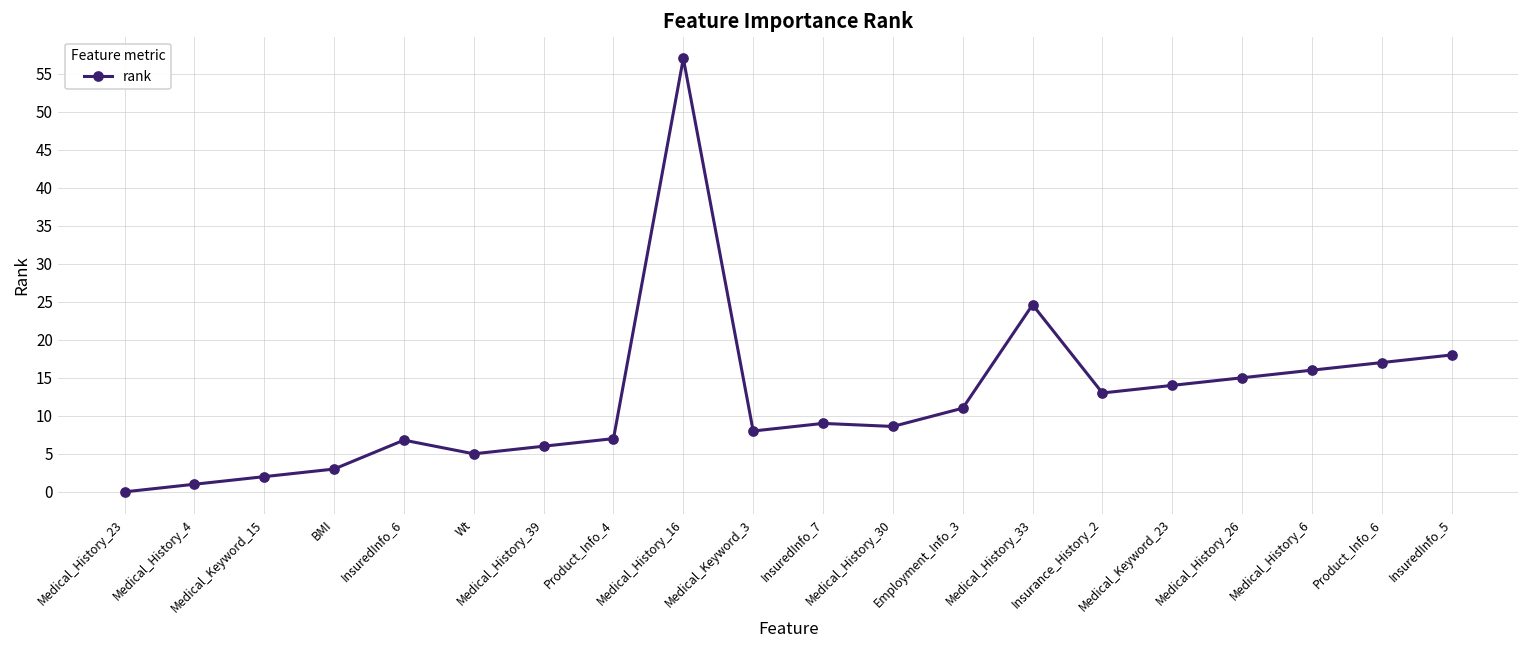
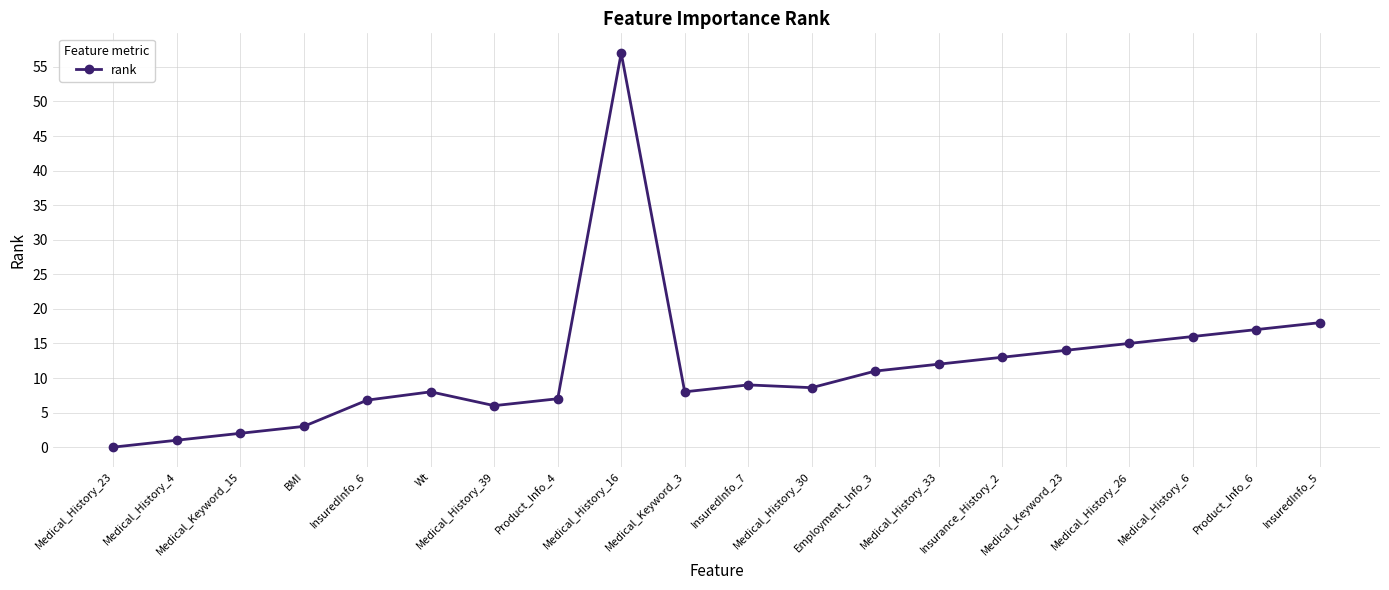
  {
    "Medical_History_23": 0,
    "Medical_History_4": 1,
    "Medical_Keyword_15": 2,
    "BMI": 3,
    "InsuredInfo_6": 7,
-   "Wt": 5,
+   "Wt": 8,
    "Medical_History_39": 6,
    "Product_Info_4": 7,
    "Medical_History_16": 57,
    "Medical_Keyword_3": 8,
    "InsuredInfo_7": 9,
    "Medical_History_30": 9,
    "Employment_Info_3": 11,
-   "Medical_History_33": 25,
+   "Medical_History_33": 12,
    "Insurance_History_2": 13,
    "Medical_Keyword_23": 14,
    "Medical_History_26": 15,
    "Medical_History_6": 16,
    "Product_Info_6": 17,
    "InsuredInfo_5": 18
  }
